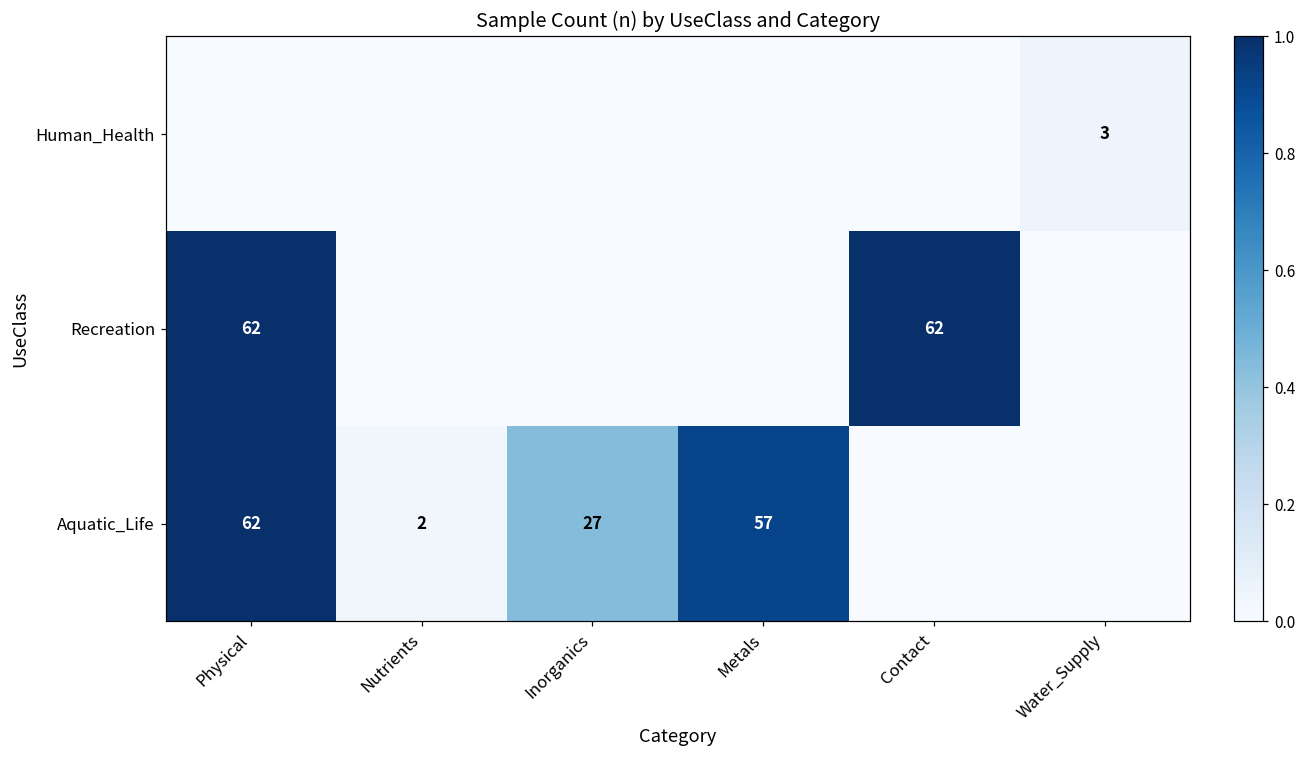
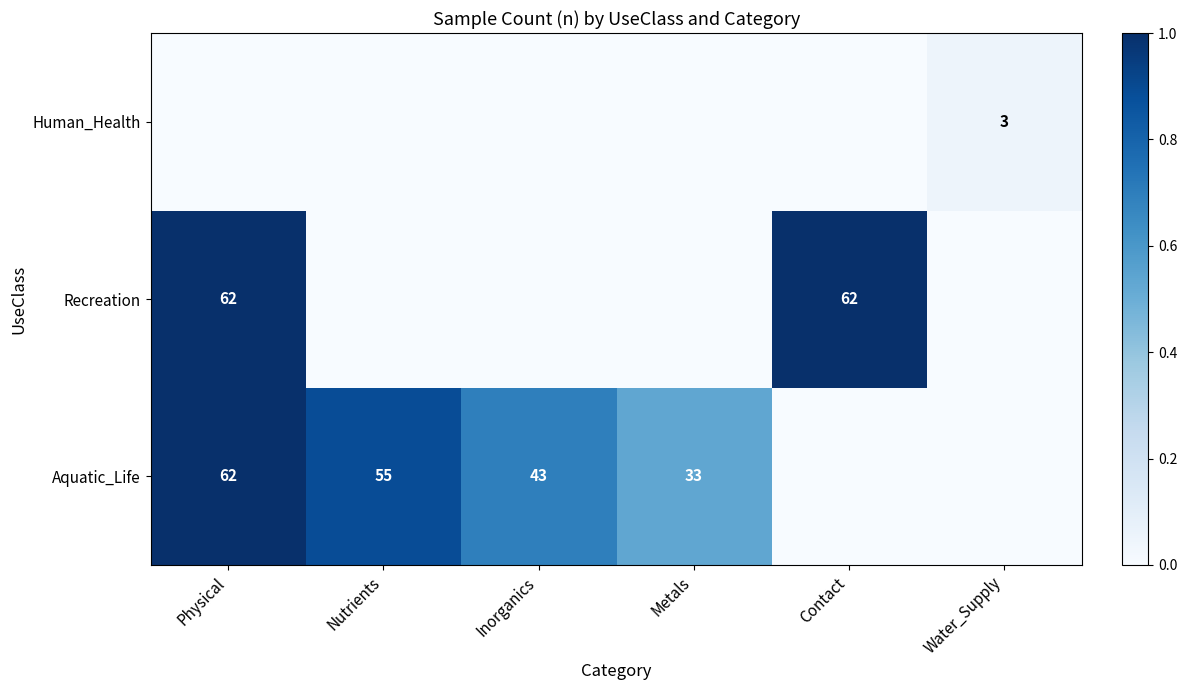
  {
    "Human_Health": {
      "Water_Supply": 3
    },
    "Recreation": {
      "Physical": 62,
      "Contact": 62
    },
    "Aquatic_Life": {
      "Physical": 62,
-     "Nutrients": 2,
-     "Inorganics": 27,
-     "Metals": 57
+     "Nutrients": 55,
+     "Inorganics": 43,
+     "Metals": 33
    }
  }
